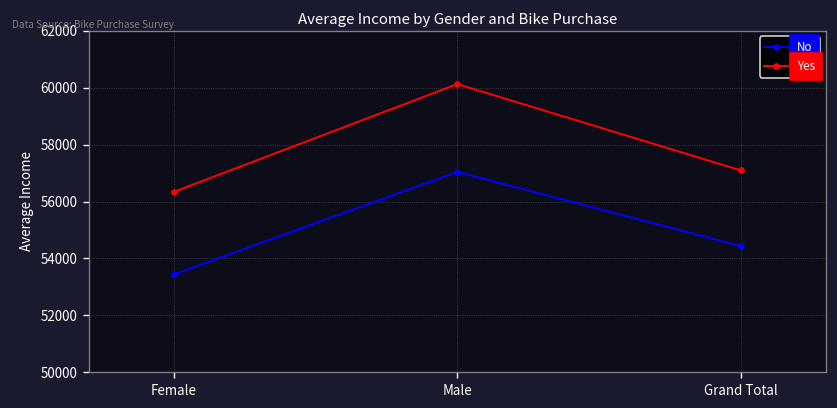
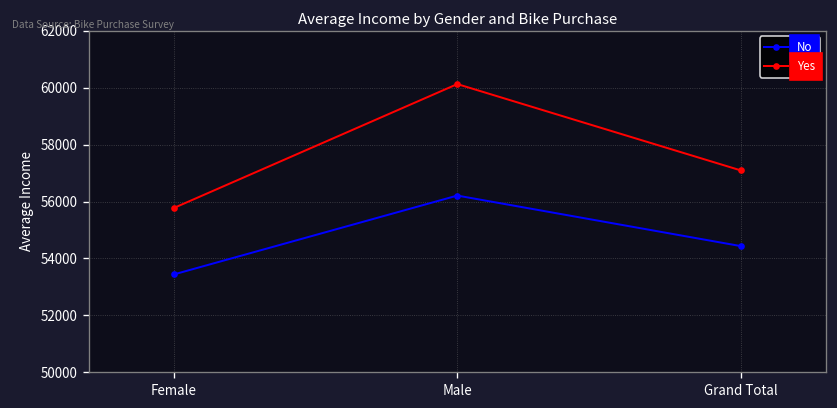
  {
    "No": {
      "Female": 53400,
-     "Male": 57000,
+     "Male": 56200,
      "Grand Total": 54400
    },
    "Yes": {
-     "Female": 56300,
+     "Female": 55800,
      "Male": 60100,
      "Grand Total": 57100
    }
  }
